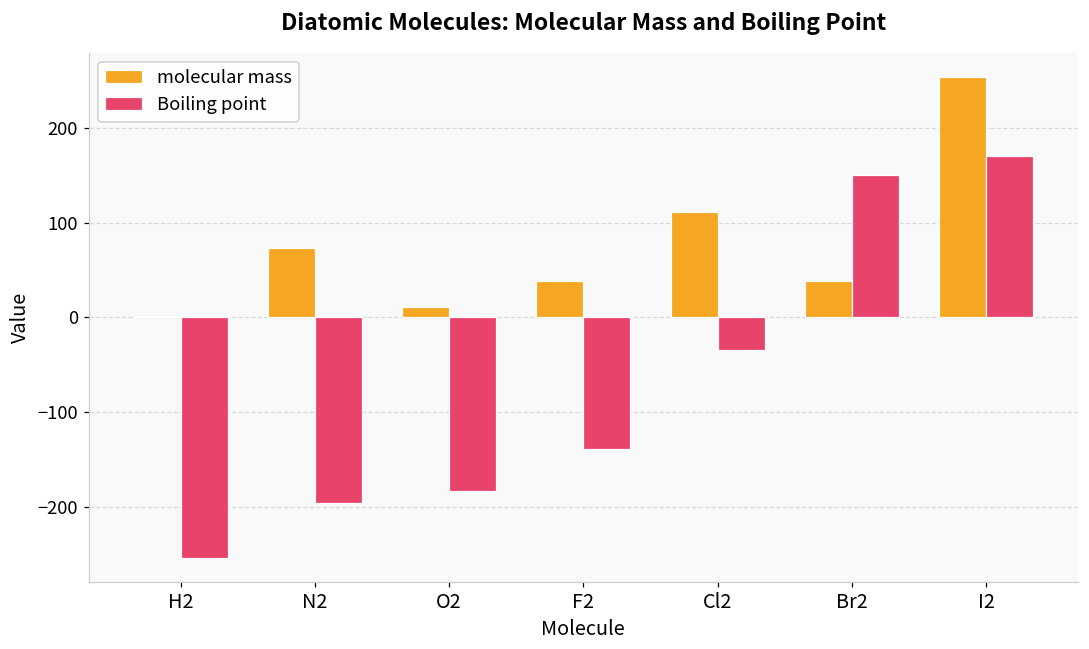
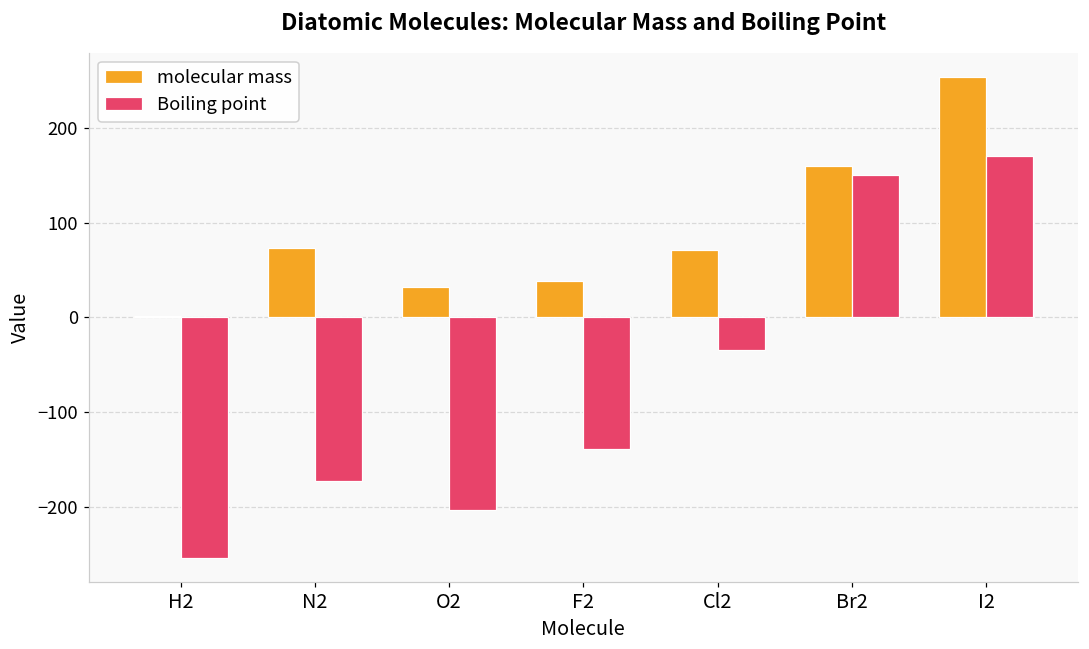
  {
    "molecular mass": {
      "N2": 70,
-     "O2": 10,
+     "O2": 30,
      "F2": 40,
-     "Cl2": 110,
-     "Br2": 40,
+     "Cl2": 70,
+     "Br2": 160,
      "I2": 250
    },
    "Boiling point": {
      "H2": -250,
-     "N2": -200,
-     "O2": -180,
+     "N2": -170,
+     "O2": -200,
      "F2": -140,
      "Cl2": -30,
      "Br2": 150,
      "I2": 170
    }
  }
